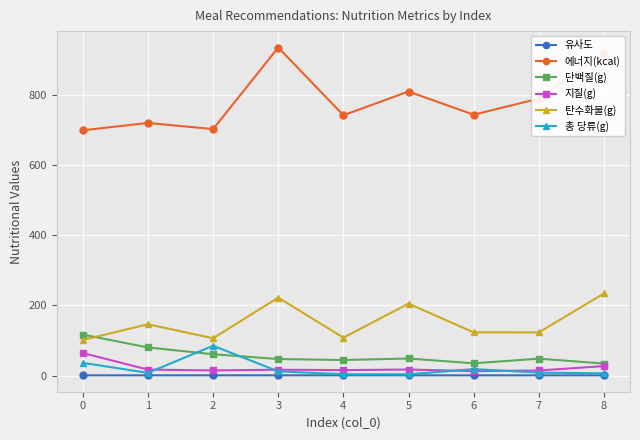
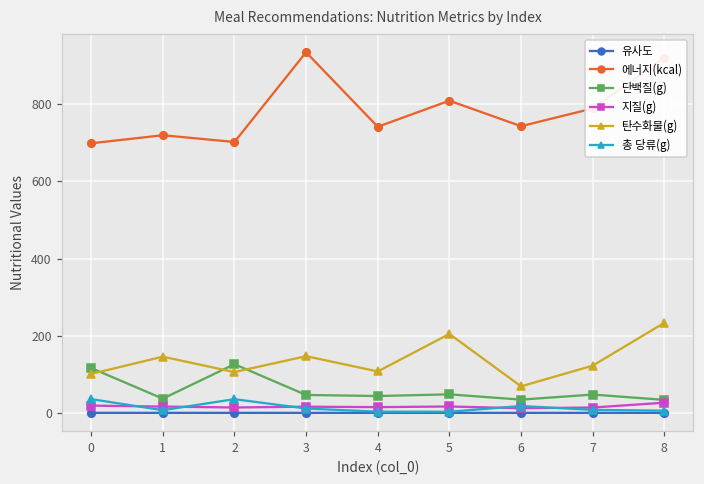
  {
    "유사도": {
      "0": 0,
      "2": 0,
      "3": 0,
      "6": 0,
      "7": 0
    },
    "에너지(kcal)": {
      "0": 700,
      "1": 720,
      "2": 700,
      "3": 930,
      "4": 740,
      "5": 810,
      "6": 740
    },
    "단백질(g)": {
      "0": 120,
-     "1": 80,
-     "2": 60,
+     "1": 40,
+     "2": 130,
      "3": 50,
      "4": 40,
      "5": 50,
      "6": 40,
      "7": 50,
      "8": 30
    },
    "지질(g)": {
-     "0": 60,
+     "0": 20,
      "1": 20,
      "2": 10,
      "4": 20,
      "5": 20,
      "8": 30
    },
    "탄수화물(g)": {
      "0": 100,
      "1": 150,
      "2": 110,
-     "3": 220,
+     "3": 150,
      "4": 110,
      "5": 210,
-     "6": 120,
+     "6": 70,
      "7": 120,
      "8": 230
    },
    "총 당류(g)": {
      "0": 40,
-     "2": 90
+     "2": 40
    }
  }
